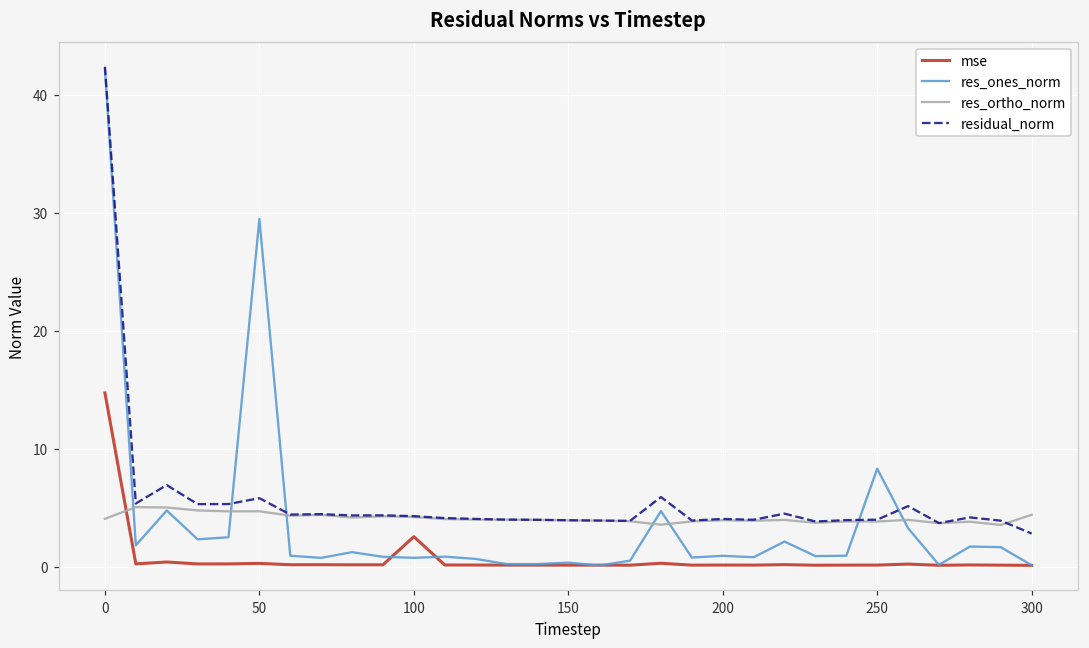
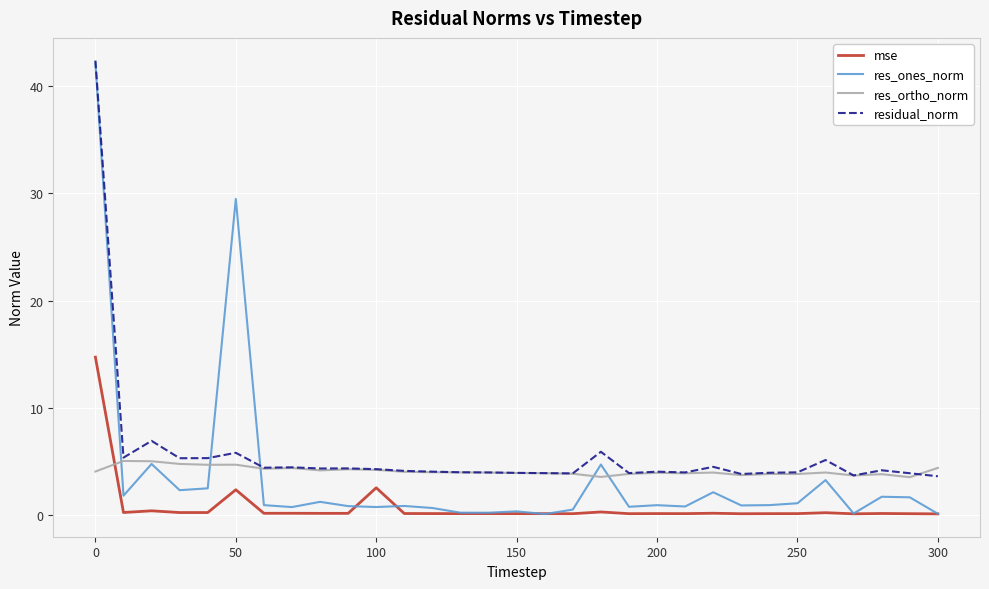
  {
    "mse": {
      "0": 14.7,
-     "50": 0.3,
+     "50": 2.4,
      "100": 2.5,
      "200": 0.1,
      "250": 0.1
    },
    "res_ones_norm": {
      "50": 29.5,
      "100": 0.7,
      "200": 0.9,
-     "250": 8.3
+     "250": 1.1
    },
    "res_ortho_norm": {
      "0": 4.1,
      "50": 4.7,
      "300": 4.4
    },
    "residual_norm": {
      "50": 5.8,
-     "300": 2.8
+     "300": 3.6
    }
  }
